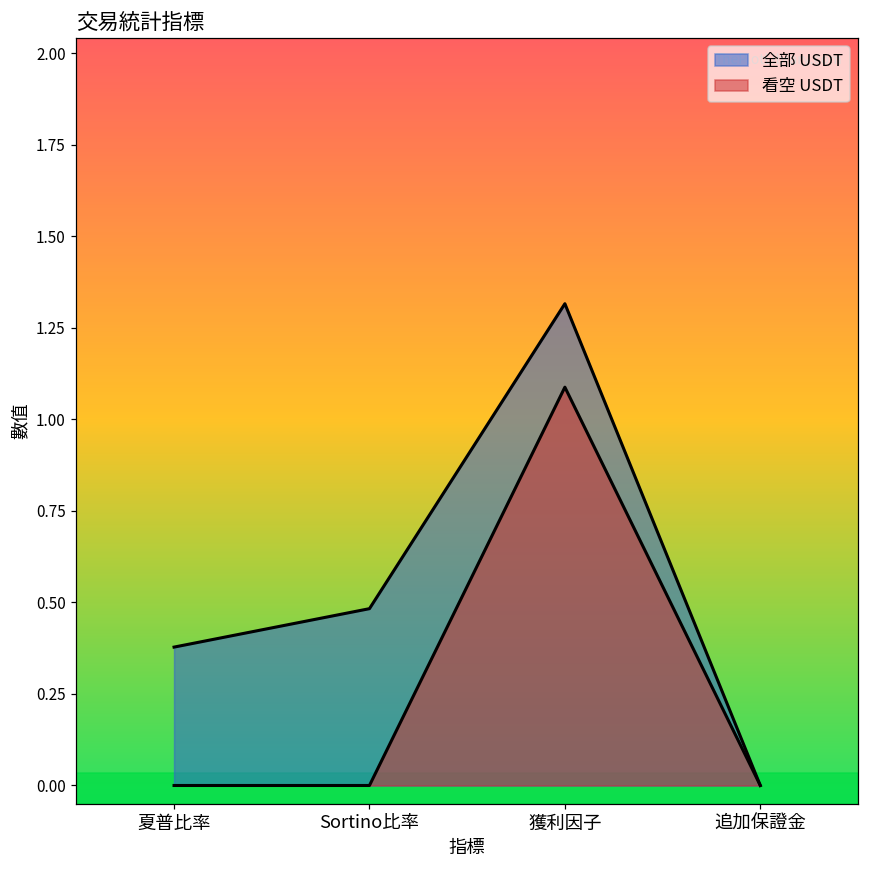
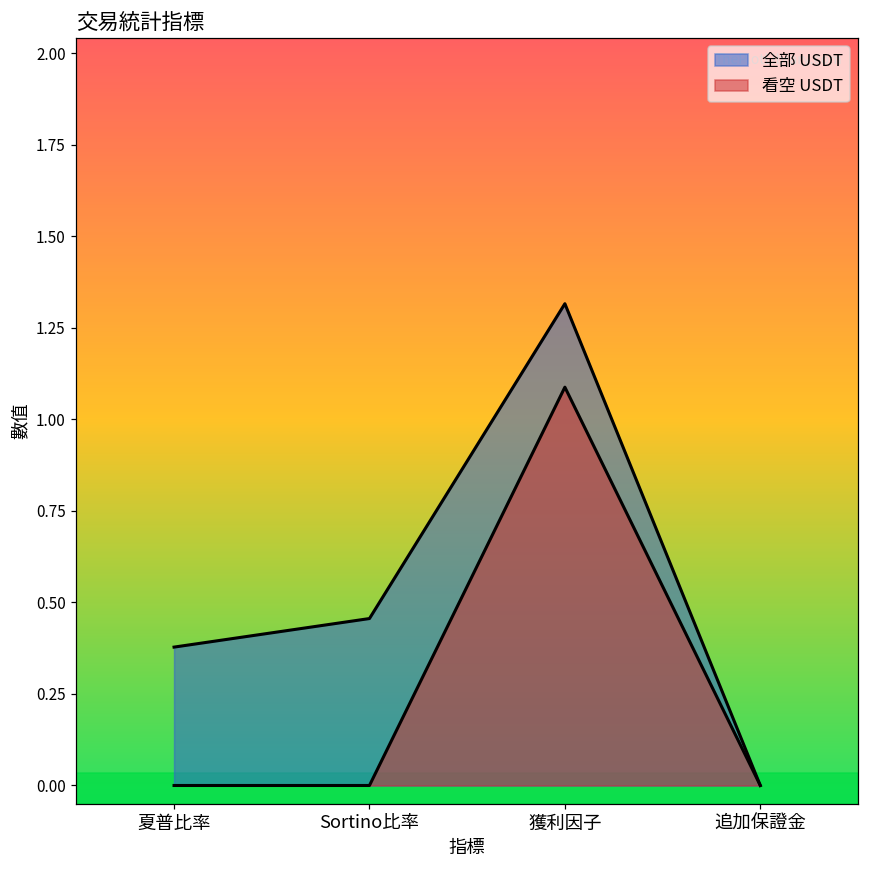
  {
    "全部 USDT": {
      "夏普比率": 0.38,
-     "Sortino比率": 0.48,
+     "Sortino比率": 0.46,
      "獲利因子": 1.32
    },
    "看空 USDT": {
      "獲利因子": 1.09
    }
  }
